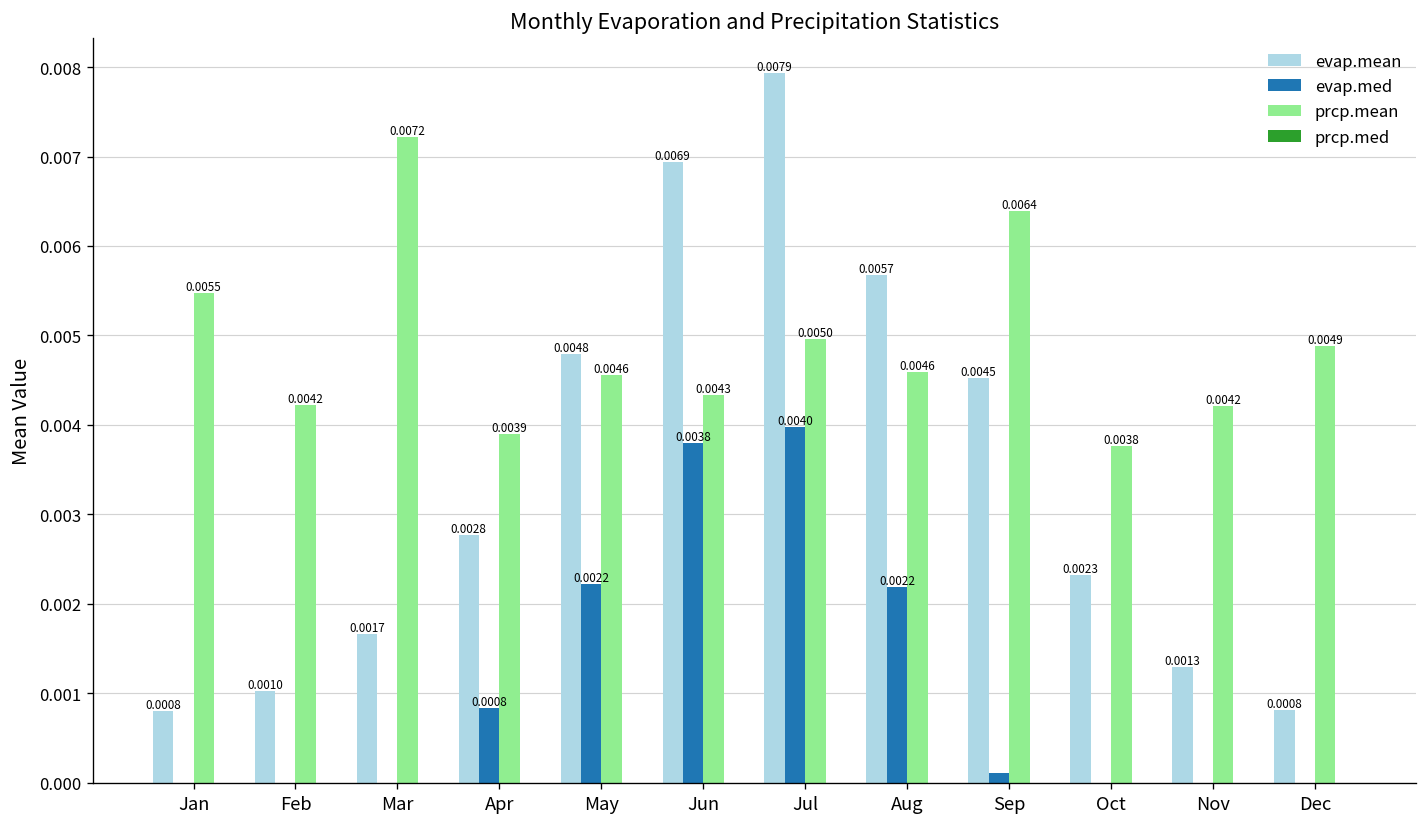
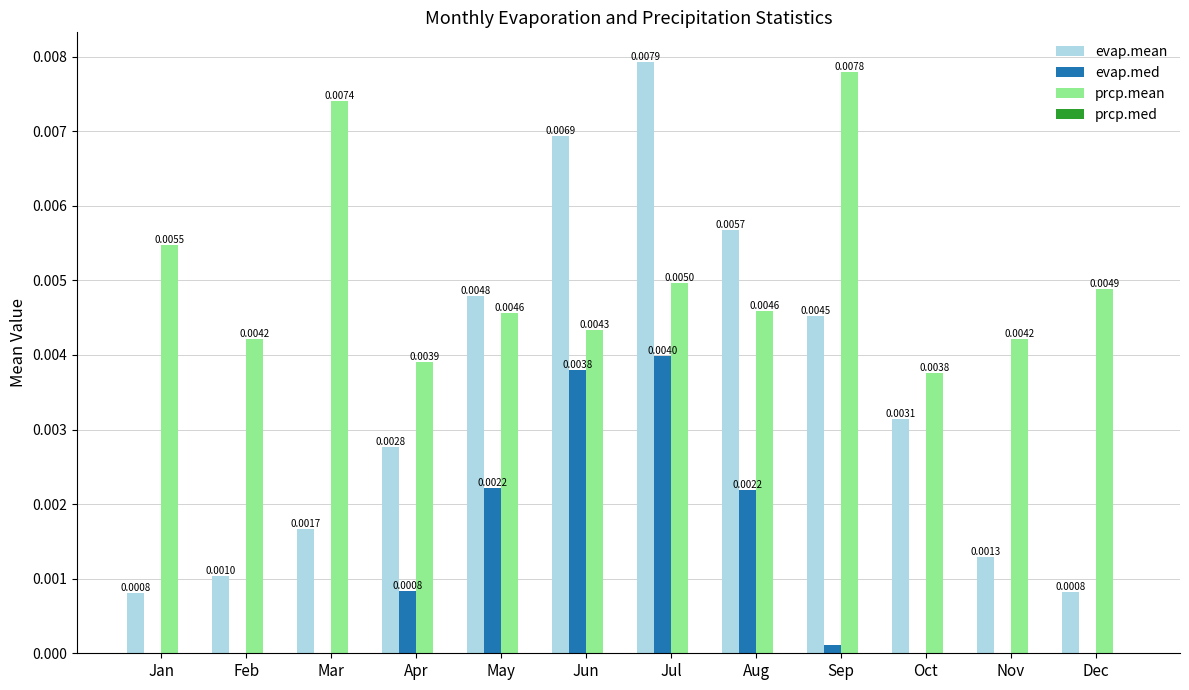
  {
    "evap.mean": {
      "Jan": 0.0008,
      "Feb": 0.0010,
      "Mar": 0.0017,
      "Apr": 0.0028,
      "May": 0.0048,
      "Jun": 0.0069,
      "Jul": 0.0079,
      "Aug": 0.0057,
      "Sep": 0.0045,
-     "Oct": 0.0023,
+     "Oct": 0.0031,
      "Nov": 0.0013,
      "Dec": 0.0008
    },
    "evap.med": {
      "Apr": 0.0008,
      "May": 0.0022,
      "Jun": 0.0038,
      "Jul": 0.0040,
      "Aug": 0.0022
    },
    "prcp.mean": {
      "Jan": 0.0055,
      "Feb": 0.0042,
-     "Mar": 0.0072,
+     "Mar": 0.0074,
      "Apr": 0.0039,
      "May": 0.0046,
      "Jun": 0.0043,
      "Jul": 0.0050,
      "Aug": 0.0046,
-     "Sep": 0.0064,
+     "Sep": 0.0078,
      "Oct": 0.0038,
      "Nov": 0.0042,
      "Dec": 0.0049
    },
    "prcp.med": {
      "Jan": 0.0000,
      "Feb": 0.0000,
      "Mar": 0.0000,
      "Apr": 0.0000,
      "May": 0.0000,
      "Jun": 0.0000,
      "Jul": 0.0000,
      "Aug": 0.0000,
      "Sep": 0.0000,
      "Oct": 0.0000,
      "Nov": 0.0000,
      "Dec": 0.0000
    }
  }
